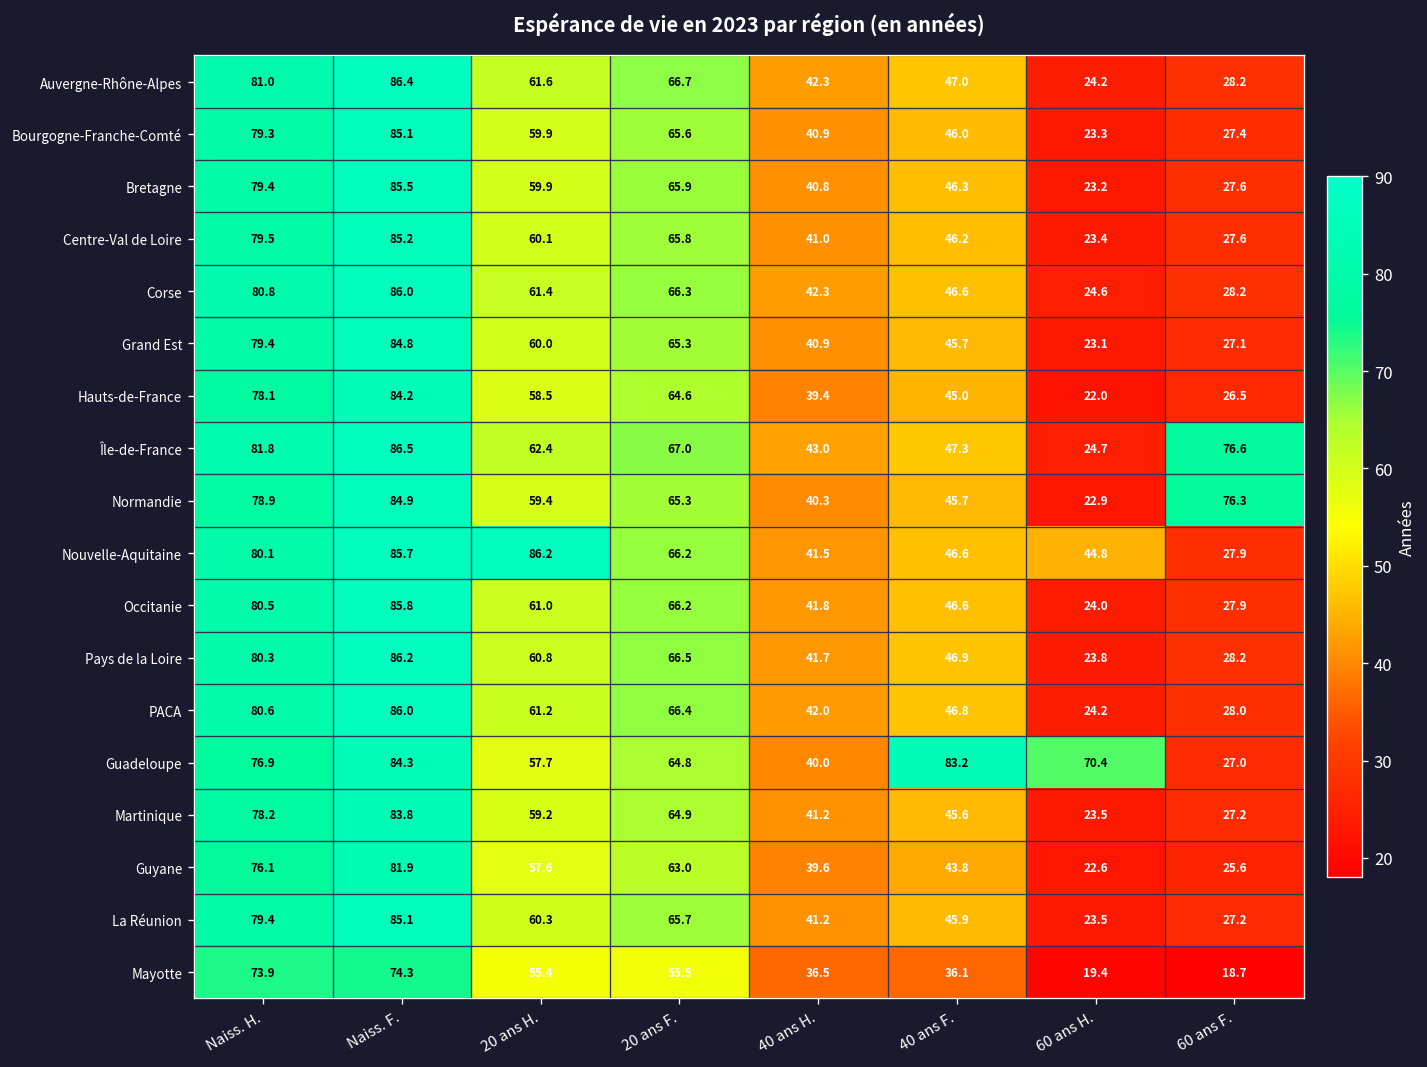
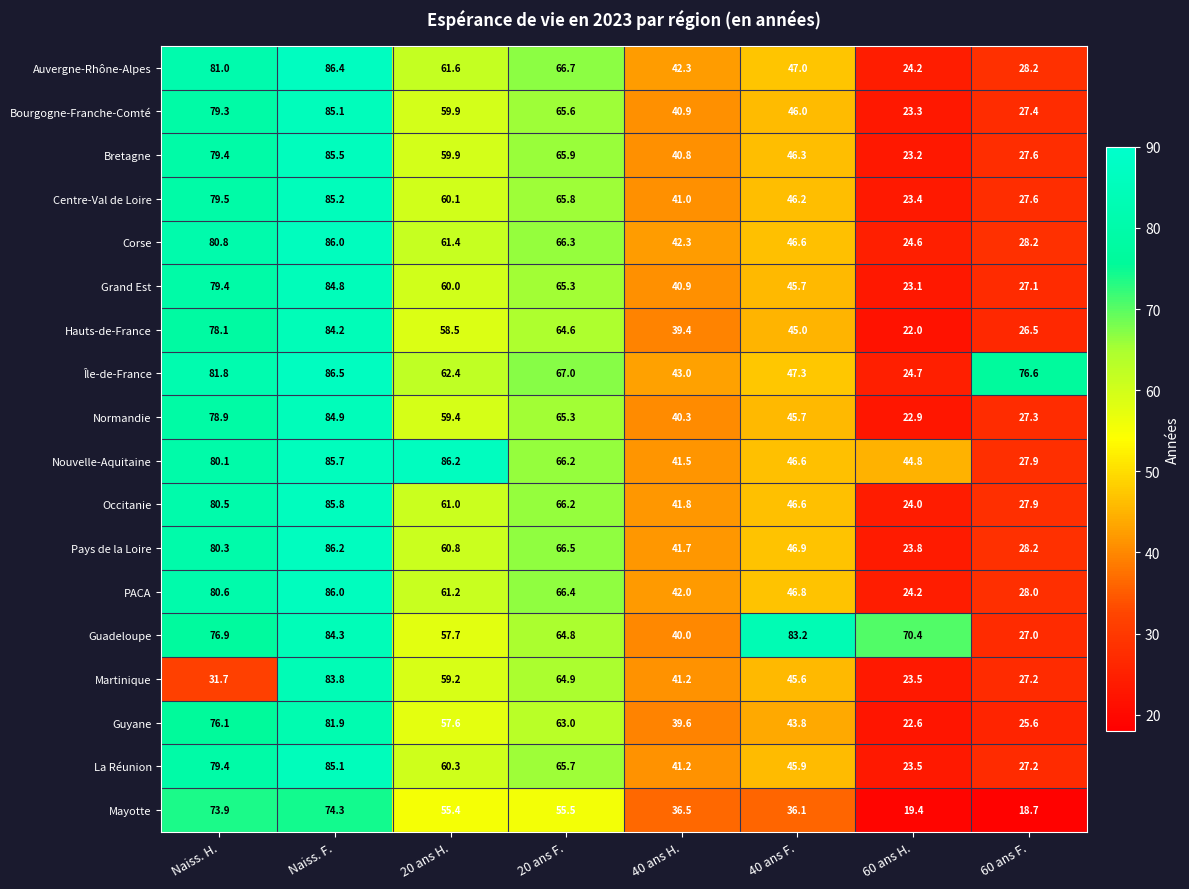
  {
    "Auvergne-Rhône-Alpes": {
      "Naiss. H.": 81.0,
      "Naiss. F.": 86.4,
      "20 ans H.": 61.6,
      "20 ans F.": 66.7,
      "40 ans H.": 42.3,
      "40 ans F.": 47.0,
      "60 ans H.": 24.2,
      "60 ans F.": 28.2
    },
    "Bourgogne-Franche-Comté": {
      "Naiss. H.": 79.3,
      "Naiss. F.": 85.1,
      "20 ans H.": 59.9,
      "20 ans F.": 65.6,
      "40 ans H.": 40.9,
      "40 ans F.": 46.0,
      "60 ans H.": 23.3,
      "60 ans F.": 27.4
    },
    "Bretagne": {
      "Naiss. H.": 79.4,
      "Naiss. F.": 85.5,
      "20 ans H.": 59.9,
      "20 ans F.": 65.9,
      "40 ans H.": 40.8,
      "40 ans F.": 46.3,
      "60 ans H.": 23.2,
      "60 ans F.": 27.6
    },
    "Centre-Val de Loire": {
      "Naiss. H.": 79.5,
      "Naiss. F.": 85.2,
      "20 ans H.": 60.1,
      "20 ans F.": 65.8,
      "40 ans H.": 41.0,
      "40 ans F.": 46.2,
      "60 ans H.": 23.4,
      "60 ans F.": 27.6
    },
    "Corse": {
      "Naiss. H.": 80.8,
      "Naiss. F.": 86.0,
      "20 ans H.": 61.4,
      "20 ans F.": 66.3,
      "40 ans H.": 42.3,
      "40 ans F.": 46.6,
      "60 ans H.": 24.6,
      "60 ans F.": 28.2
    },
    "Grand Est": {
      "Naiss. H.": 79.4,
      "Naiss. F.": 84.8,
      "20 ans H.": 60.0,
      "20 ans F.": 65.3,
      "40 ans H.": 40.9,
      "40 ans F.": 45.7,
      "60 ans H.": 23.1,
      "60 ans F.": 27.1
    },
    "Hauts-de-France": {
      "Naiss. H.": 78.1,
      "Naiss. F.": 84.2,
      "20 ans H.": 58.5,
      "20 ans F.": 64.6,
      "40 ans H.": 39.4,
      "40 ans F.": 45.0,
      "60 ans H.": 22.0,
      "60 ans F.": 26.5
    },
    "Île-de-France": {
      "Naiss. H.": 81.8,
      "Naiss. F.": 86.5,
      "20 ans H.": 62.4,
      "20 ans F.": 67.0,
      "40 ans H.": 43.0,
      "40 ans F.": 47.3,
      "60 ans H.": 24.7,
      "60 ans F.": 76.6
    },
    "Normandie": {
      "Naiss. H.": 78.9,
      "Naiss. F.": 84.9,
      "20 ans H.": 59.4,
      "20 ans F.": 65.3,
      "40 ans H.": 40.3,
      "40 ans F.": 45.7,
      "60 ans H.": 22.9,
-     "60 ans F.": 76.3
+     "60 ans F.": 27.3
    },
    "Nouvelle-Aquitaine": {
      "Naiss. H.": 80.1,
      "Naiss. F.": 85.7,
      "20 ans H.": 86.2,
      "20 ans F.": 66.2,
      "40 ans H.": 41.5,
      "40 ans F.": 46.6,
      "60 ans H.": 44.8,
      "60 ans F.": 27.9
    },
    "Occitanie": {
      "Naiss. H.": 80.5,
      "Naiss. F.": 85.8,
      "20 ans H.": 61.0,
      "20 ans F.": 66.2,
      "40 ans H.": 41.8,
      "40 ans F.": 46.6,
      "60 ans H.": 24.0,
      "60 ans F.": 27.9
    },
    "Pays de la Loire": {
      "Naiss. H.": 80.3,
      "Naiss. F.": 86.2,
      "20 ans H.": 60.8,
      "20 ans F.": 66.5,
      "40 ans H.": 41.7,
      "40 ans F.": 46.9,
      "60 ans H.": 23.8,
      "60 ans F.": 28.2
    },
    "PACA": {
      "Naiss. H.": 80.6,
      "Naiss. F.": 86.0,
      "20 ans H.": 61.2,
      "20 ans F.": 66.4,
      "40 ans H.": 42.0,
      "40 ans F.": 46.8,
      "60 ans H.": 24.2,
      "60 ans F.": 28.0
    },
    "Guadeloupe": {
      "Naiss. H.": 76.9,
      "Naiss. F.": 84.3,
      "20 ans H.": 57.7,
      "20 ans F.": 64.8,
      "40 ans H.": 40.0,
      "40 ans F.": 83.2,
      "60 ans H.": 70.4,
      "60 ans F.": 27.0
    },
    "Martinique": {
-     "Naiss. H.": 78.2,
+     "Naiss. H.": 31.7,
      "Naiss. F.": 83.8,
      "20 ans H.": 59.2,
      "20 ans F.": 64.9,
      "40 ans H.": 41.2,
      "40 ans F.": 45.6,
      "60 ans H.": 23.5,
      "60 ans F.": 27.2
    },
    "Guyane": {
      "Naiss. H.": 76.1,
      "Naiss. F.": 81.9,
      "20 ans H.": 57.6,
      "20 ans F.": 63.0,
      "40 ans H.": 39.6,
      "40 ans F.": 43.8,
      "60 ans H.": 22.6,
      "60 ans F.": 25.6
    },
    "La Réunion": {
      "Naiss. H.": 79.4,
      "Naiss. F.": 85.1,
      "20 ans H.": 60.3,
      "20 ans F.": 65.7,
      "40 ans H.": 41.2,
      "40 ans F.": 45.9,
      "60 ans H.": 23.5,
      "60 ans F.": 27.2
    },
    "Mayotte": {
      "Naiss. H.": 73.9,
      "Naiss. F.": 74.3,
      "20 ans H.": 55.4,
      "20 ans F.": 55.5,
      "40 ans H.": 36.5,
      "40 ans F.": 36.1,
      "60 ans H.": 19.4,
      "60 ans F.": 18.7
    }
  }
